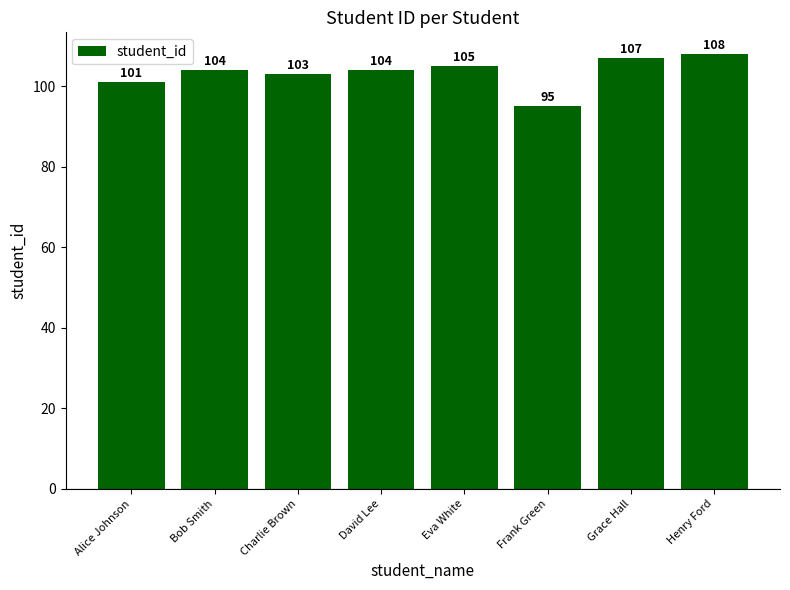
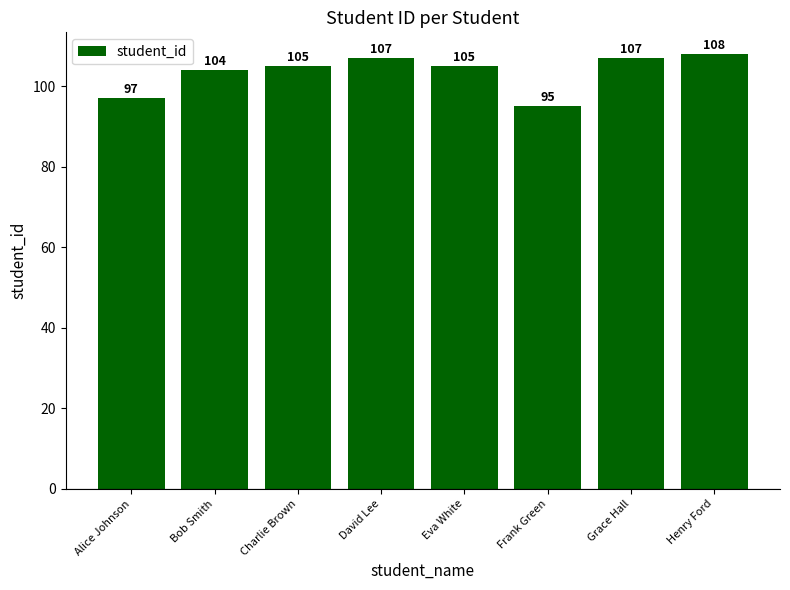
  {
-   "Alice Johnson": 101,
+   "Alice Johnson": 97,
    "Bob Smith": 104,
-   "Charlie Brown": 103,
-   "David Lee": 104,
+   "Charlie Brown": 105,
+   "David Lee": 107,
    "Eva White": 105,
    "Frank Green": 95,
    "Grace Hall": 107,
    "Henry Ford": 108
  }
